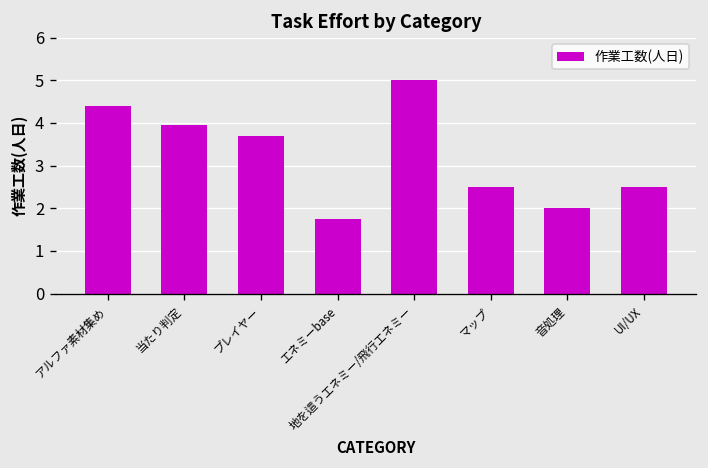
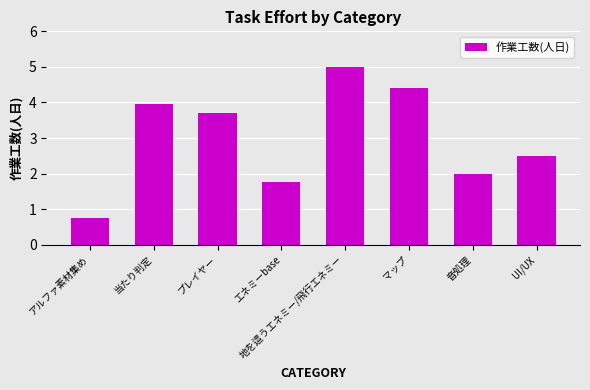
  {
-   "アルファ素材集め": 4.4,
+   "アルファ素材集め": 0.8,
    "当たり判定": 4.0,
    "プレイヤー": 3.7,
    "エネミーbase": 1.8,
    "地を這うエネミー/飛行エネミー": 5.0,
-   "マップ": 2.5,
+   "マップ": 4.4,
    "音処理": 2.0,
    "UI/UX": 2.5
  }
